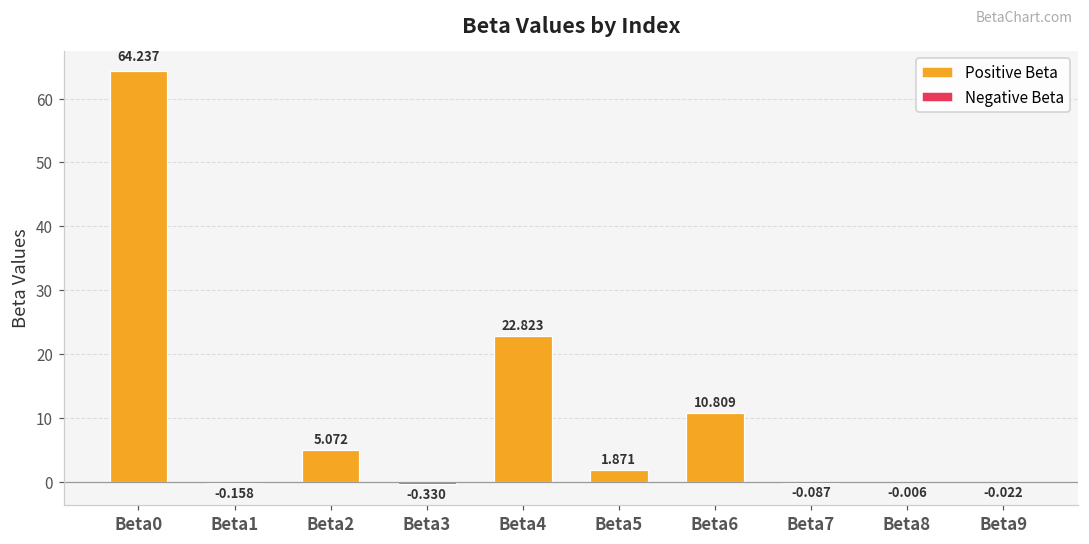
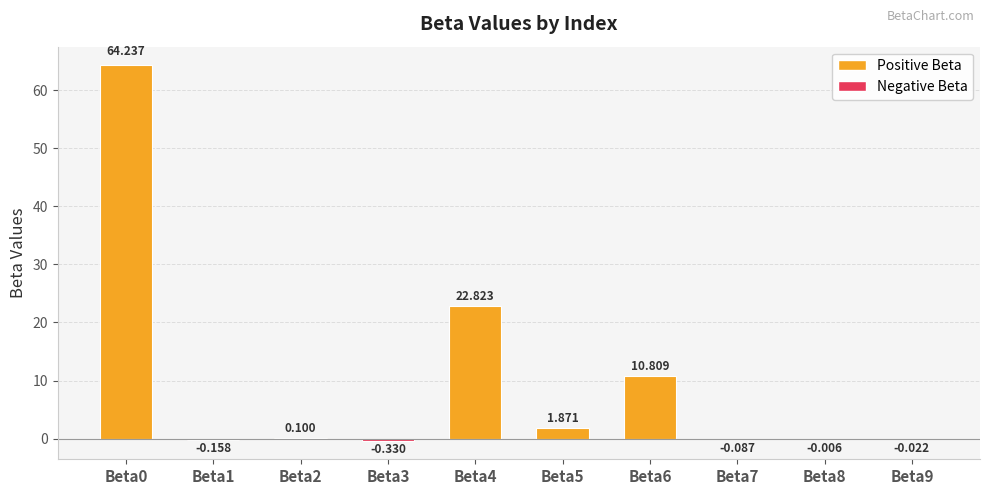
  {
    "Beta0": 64.237,
    "Beta1": -0.158,
-   "Beta2": 5.072,
+   "Beta2": 0.100,
    "Beta3": -0.330,
    "Beta4": 22.823,
    "Beta5": 1.871,
    "Beta6": 10.809,
    "Beta7": -0.087,
    "Beta8": -0.006,
    "Beta9": -0.022
  }
